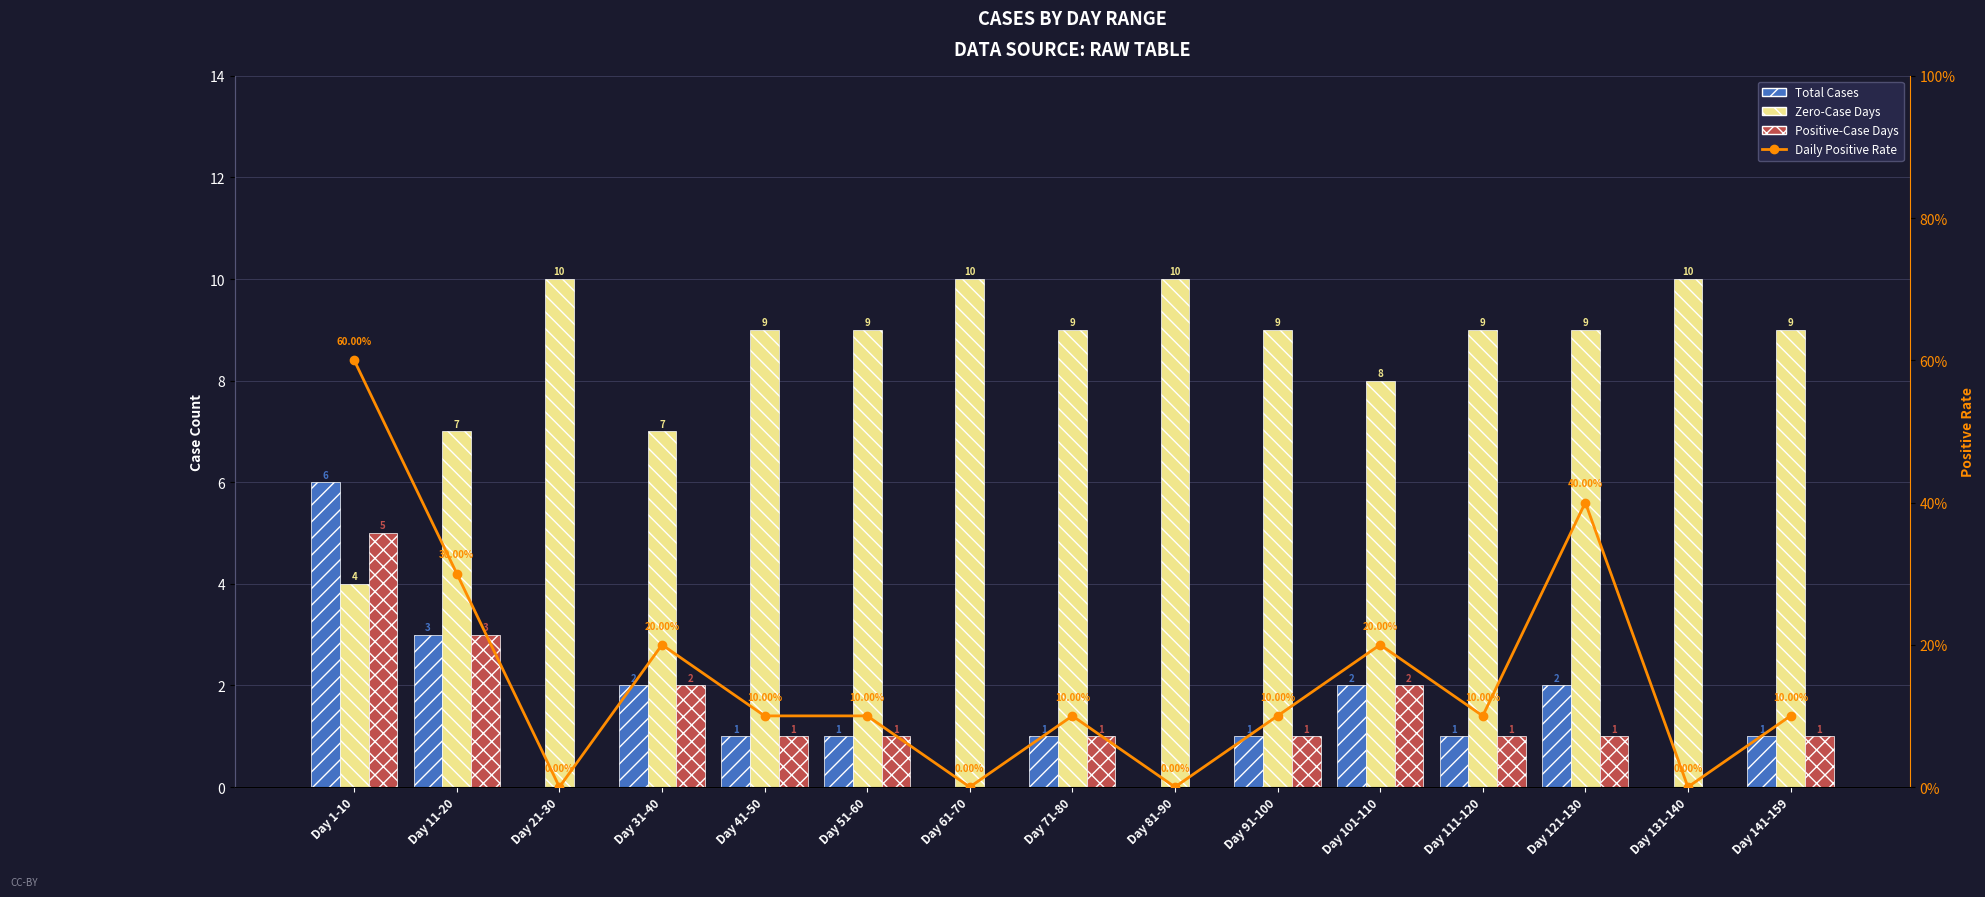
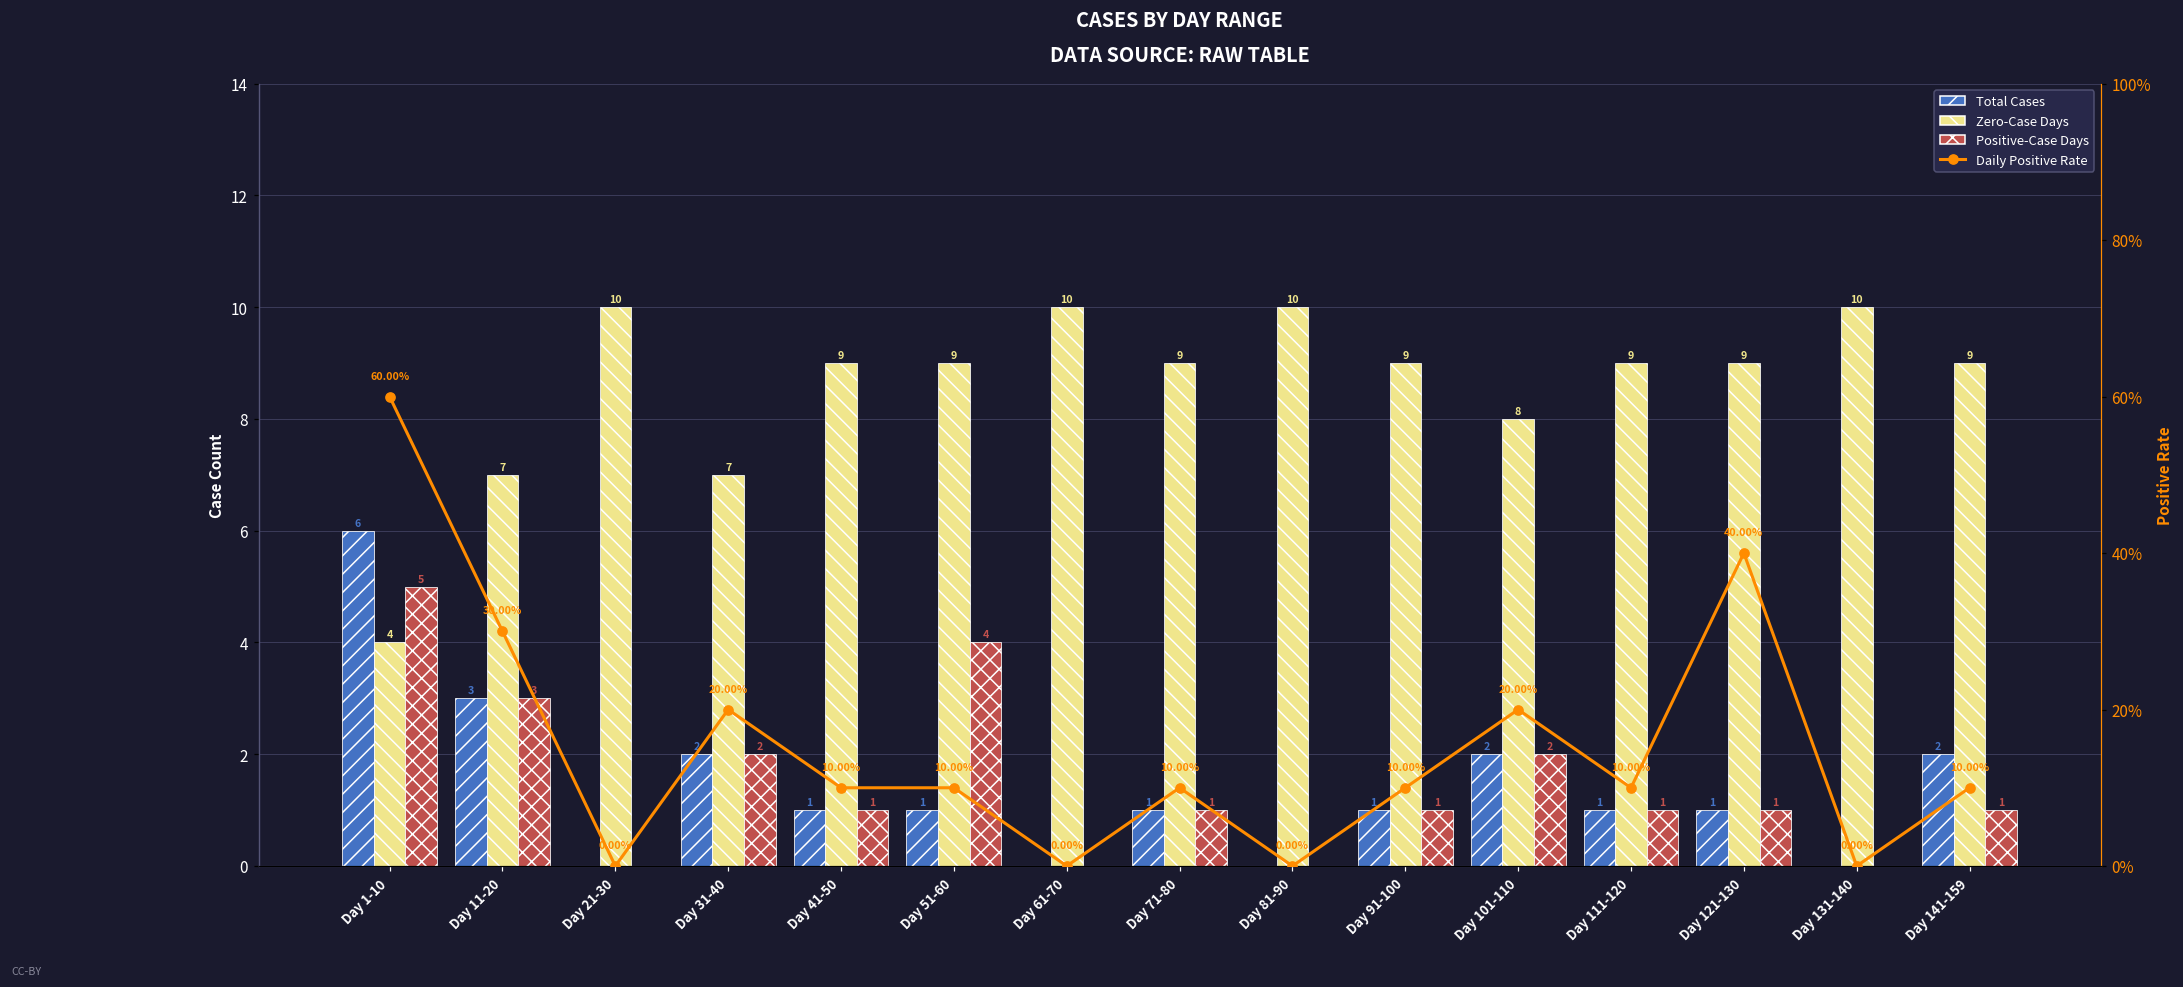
  {
    "Total Cases": {
      "Day 1-10": "6",
      "Day 11-20": "3",
      "Day 31-40": "2",
      "Day 41-50": "1",
      "Day 51-60": "1",
      "Day 71-80": "1",
      "Day 91-100": "1",
      "Day 101-110": "2",
      "Day 111-120": "1",
-     "Day 121-130": "2",
-     "Day 141-159": "1"
+     "Day 121-130": "1",
+     "Day 141-159": "2"
    },
    "Zero-Case Days": {
      "Day 1-10": "4",
      "Day 11-20": "7",
      "Day 21-30": "10",
      "Day 31-40": "7",
      "Day 41-50": "9",
      "Day 51-60": "9",
      "Day 61-70": "10",
      "Day 71-80": "9",
      "Day 81-90": "10",
      "Day 91-100": "9",
      "Day 101-110": "8",
      "Day 111-120": "9",
      "Day 121-130": "9",
      "Day 131-140": "10",
      "Day 141-159": "9"
    },
    "Positive-Case Days": {
      "Day 1-10": "5",
      "Day 11-20": "3",
      "Day 31-40": "2",
      "Day 41-50": "1",
-     "Day 51-60": "1",
+     "Day 51-60": "4",
      "Day 71-80": "1",
      "Day 91-100": "1",
      "Day 101-110": "2",
      "Day 111-120": "1",
      "Day 121-130": "1",
      "Day 141-159": "1"
    },
    "Daily Positive Rate": {
      "Day 1-10": "60.00%",
      "Day 11-20": "30.00%",
      "Day 21-30": "0.00%",
      "Day 31-40": "20.00%",
      "Day 41-50": "10.00%",
      "Day 51-60": "10.00%",
      "Day 61-70": "0.00%",
      "Day 71-80": "10.00%",
      "Day 81-90": "0.00%",
      "Day 91-100": "10.00%",
      "Day 101-110": "20.00%",
      "Day 111-120": "10.00%",
      "Day 121-130": "40.00%",
      "Day 131-140": "0.00%",
      "Day 141-159": "10.00%"
    }
  }
